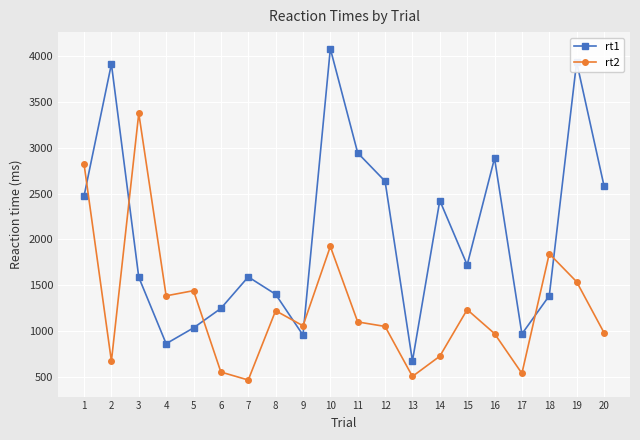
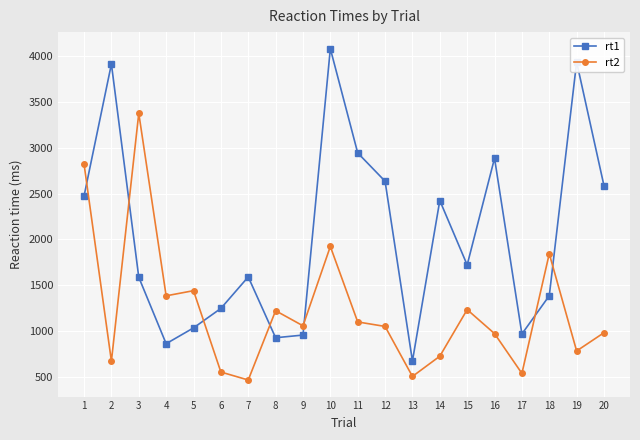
  {
    "rt1": {
      "1": 2500,
      "2": 3900,
      "3": 1600,
      "4": 900,
      "5": 1000,
      "6": 1300,
      "7": 1600,
-     "8": 1400,
+     "8": 900,
      "9": 1000,
      "10": 4100,
      "11": 2900,
      "12": 2600,
      "13": 700,
      "14": 2400,
      "15": 1700,
      "16": 2900,
      "17": 1000,
      "18": 1400,
      "20": 2600
    },
    "rt2": {
      "1": 2800,
      "2": 700,
      "3": 3400,
      "4": 1400,
      "5": 1400,
      "6": 600,
      "7": 500,
      "8": 1200,
      "9": 1100,
      "10": 1900,
      "11": 1100,
      "12": 1100,
      "13": 500,
      "14": 700,
      "15": 1200,
      "16": 1000,
      "17": 500,
      "18": 1800,
-     "19": 1500,
+     "19": 800,
      "20": 1000
    }
  }
